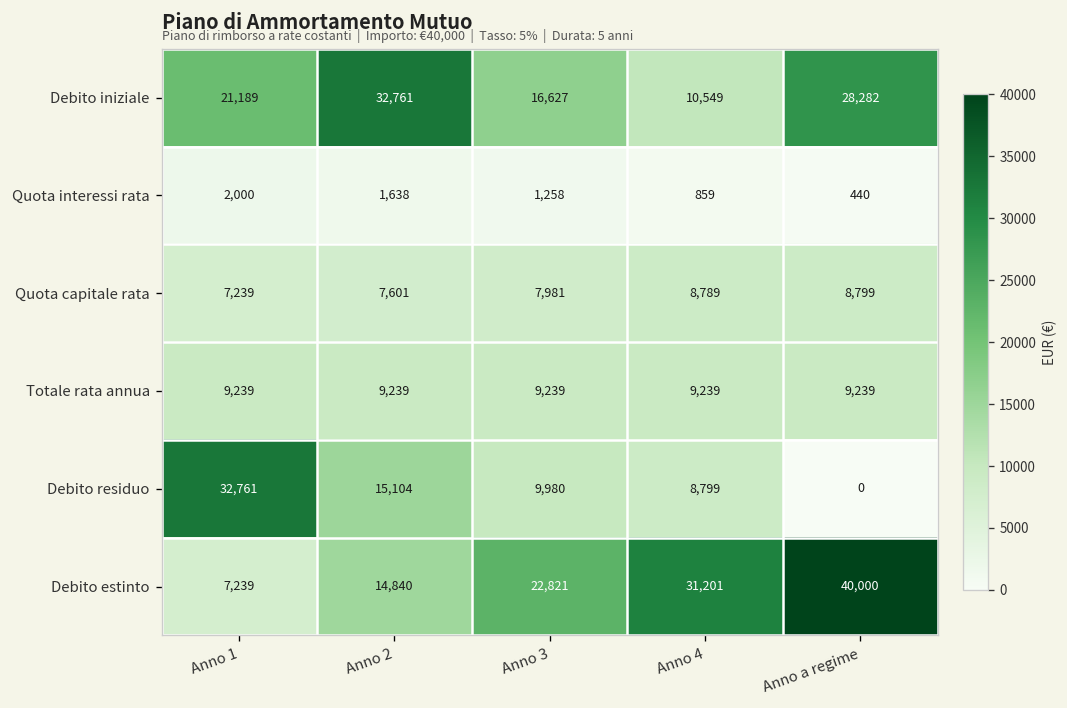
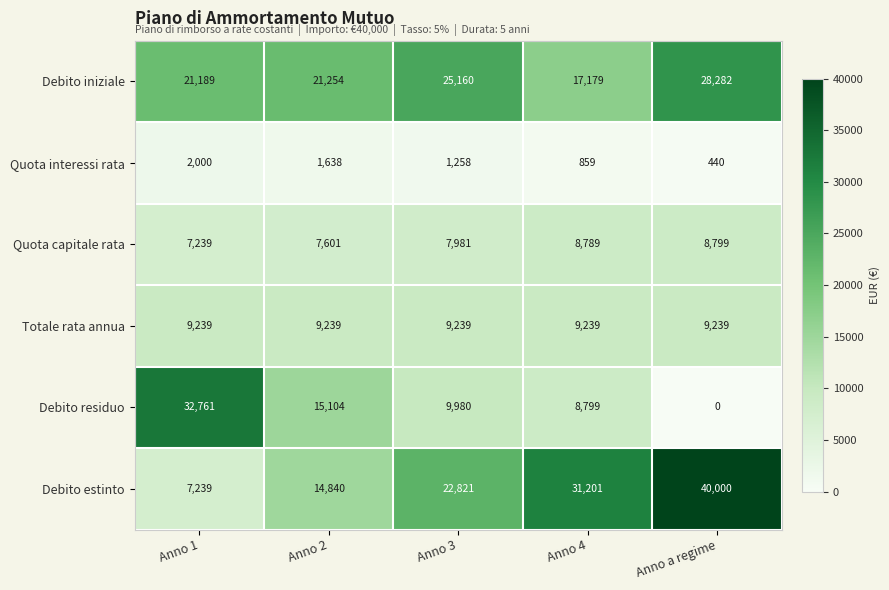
  {
    "Debito iniziale": {
      "Anno 1": "21,189",
-     "Anno 2": "32,761",
-     "Anno 3": "16,627",
-     "Anno 4": "10,549",
+     "Anno 2": "21,254",
+     "Anno 3": "25,160",
+     "Anno 4": "17,179",
      "Anno a regime": "28,282"
    },
    "Quota interessi rata": {
      "Anno 1": "2,000",
      "Anno 2": "1,638",
      "Anno 3": "1,258",
      "Anno 4": "859",
      "Anno a regime": "440"
    },
    "Quota capitale rata": {
      "Anno 1": "7,239",
      "Anno 2": "7,601",
      "Anno 3": "7,981",
      "Anno 4": "8,789",
      "Anno a regime": "8,799"
    },
    "Totale rata annua": {
      "Anno 1": "9,239",
      "Anno 2": "9,239",
      "Anno 3": "9,239",
      "Anno 4": "9,239",
      "Anno a regime": "9,239"
    },
    "Debito residuo": {
      "Anno 1": "32,761",
      "Anno 2": "15,104",
      "Anno 3": "9,980",
      "Anno 4": "8,799",
      "Anno a regime": "0"
    },
    "Debito estinto": {
      "Anno 1": "7,239",
      "Anno 2": "14,840",
      "Anno 3": "22,821",
      "Anno 4": "31,201",
      "Anno a regime": "40,000"
    }
  }
